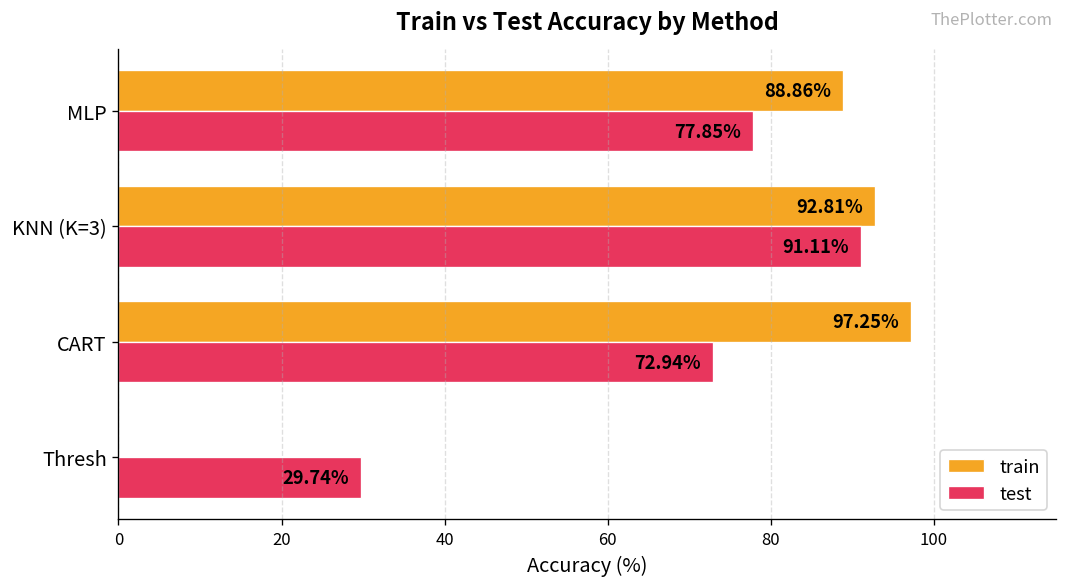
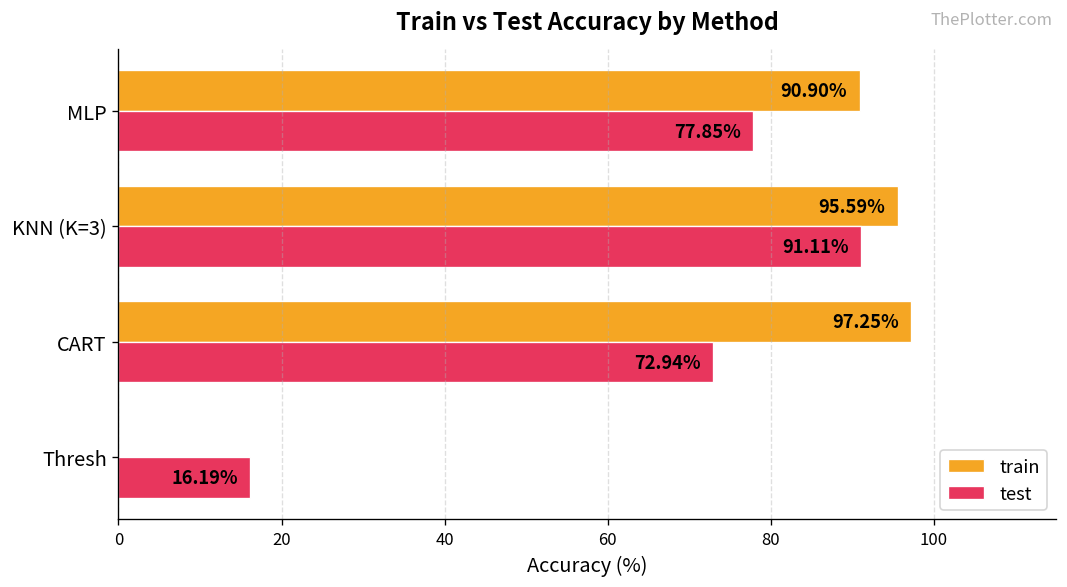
  {
    "train": {
-     "MLP": "88.86%",
-     "KNN (K=3)": "92.81%",
+     "MLP": "90.90%",
+     "KNN (K=3)": "95.59%",
      "CART": "97.25%"
    },
    "test": {
      "MLP": "77.85%",
      "KNN (K=3)": "91.11%",
      "CART": "72.94%",
-     "Thresh": "29.74%"
+     "Thresh": "16.19%"
    }
  }
